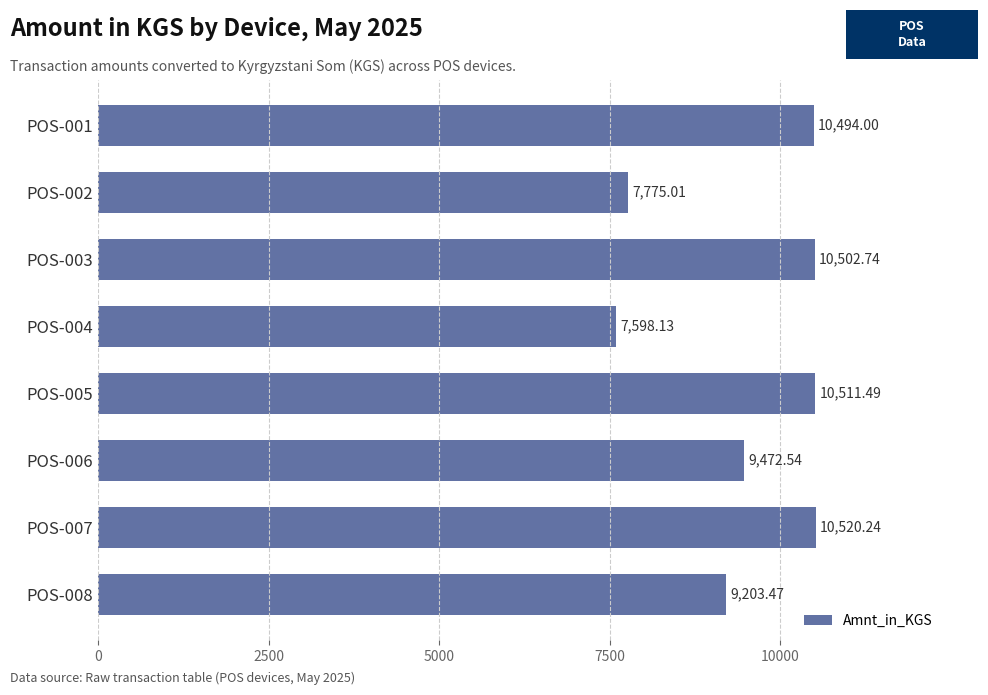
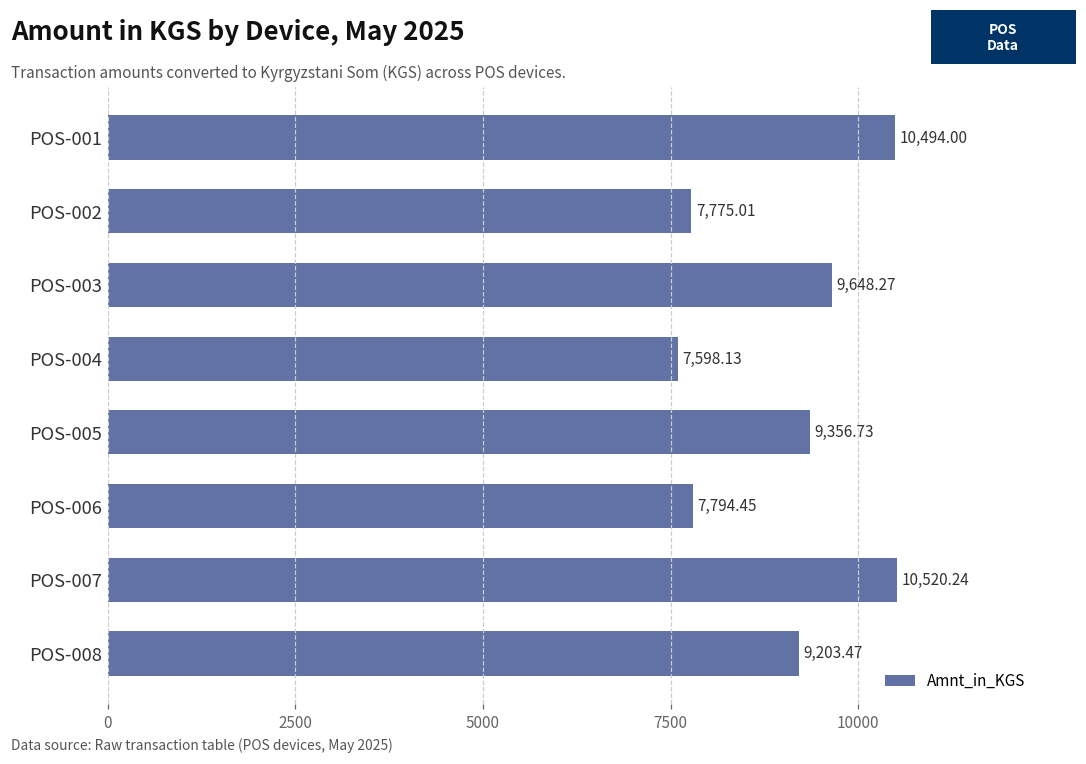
  {
    "POS-001": "10,494.00",
    "POS-002": "7,775.01",
-   "POS-003": "10,502.74",
+   "POS-003": "9,648.27",
    "POS-004": "7,598.13",
-   "POS-005": "10,511.49",
-   "POS-006": "9,472.54",
+   "POS-005": "9,356.73",
+   "POS-006": "7,794.45",
    "POS-007": "10,520.24",
    "POS-008": "9,203.47"
  }
